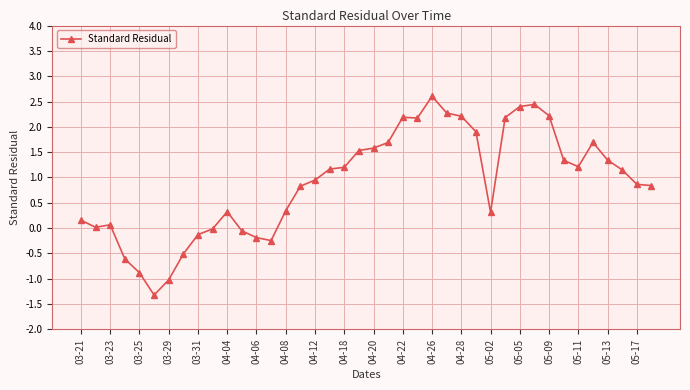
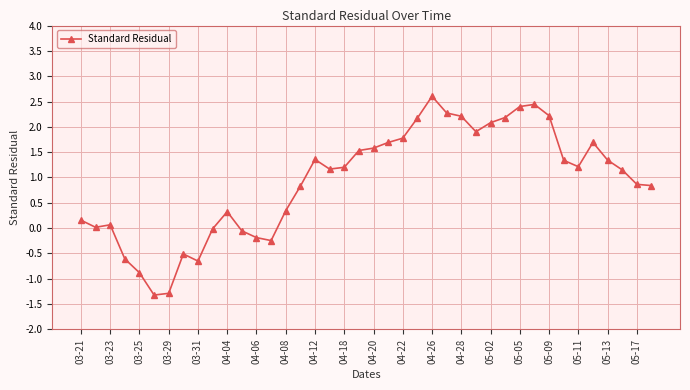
  {
    "03-21": 0.2,
    "03-23": 0.1,
    "03-25": -0.9,
-   "03-29": -1.0,
-   "03-31": -0.1,
+   "03-29": -1.3,
+   "03-31": -0.7,
    "04-04": 0.3,
    "04-06": -0.2,
    "04-08": 0.3,
-   "04-12": 0.9,
+   "04-12": 1.4,
    "04-18": 1.2,
    "04-20": 1.6,
-   "04-22": 2.2,
+   "04-22": 1.8,
    "04-26": 2.6,
    "04-28": 2.2,
-   "05-02": 0.3,
+   "05-02": 2.1,
    "05-05": 2.4,
    "05-09": 2.2,
    "05-11": 1.2,
    "05-13": 1.3,
    "05-17": 0.9
  }
